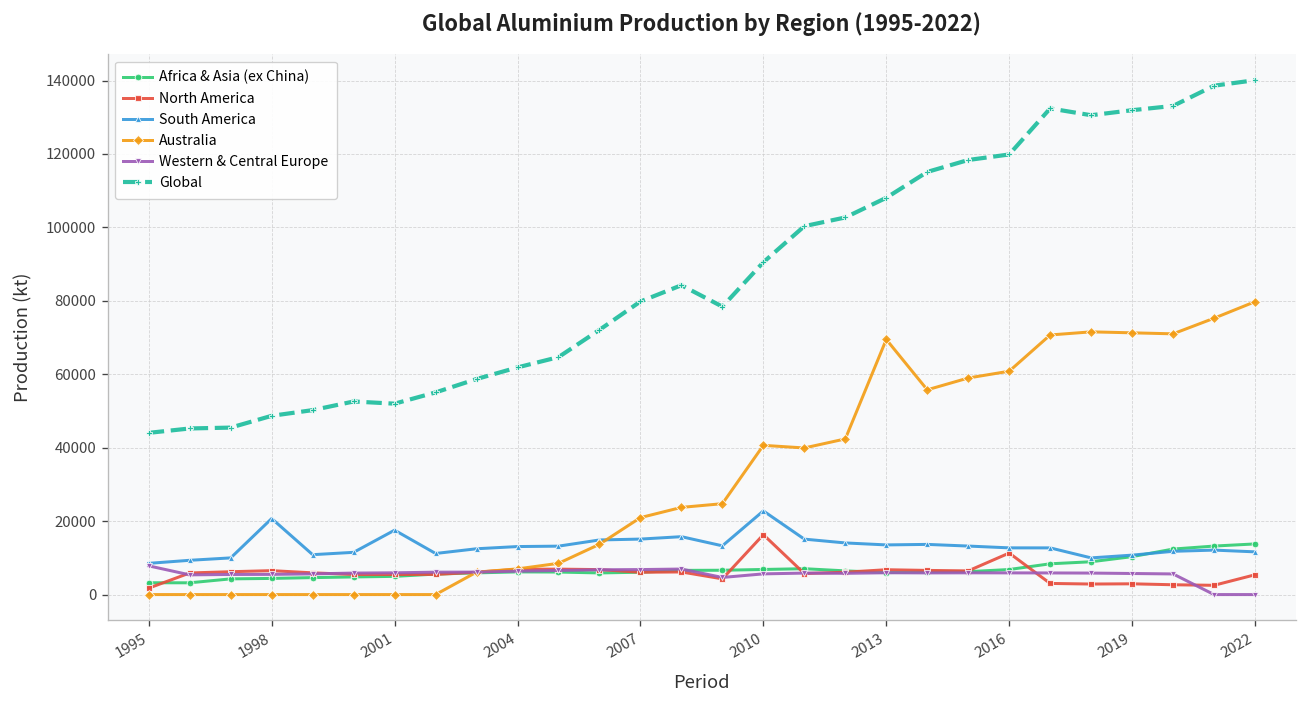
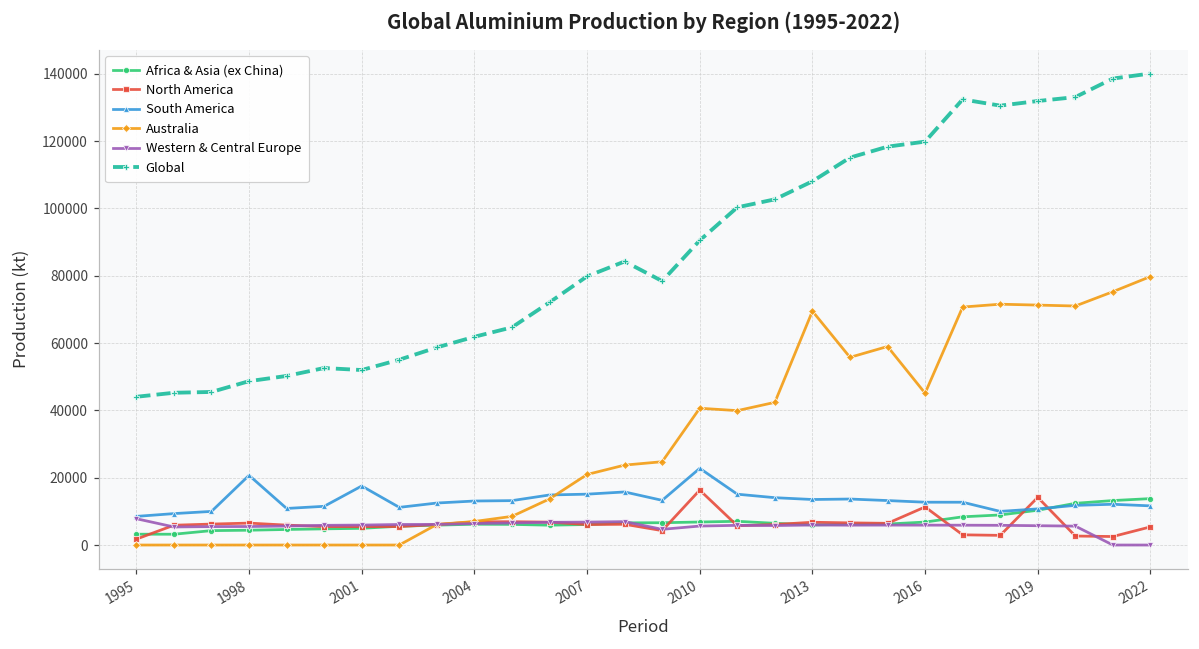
  {
    "North America": {
      "1995": 2000,
      "1998": 7000,
      "2010": 16000,
      "2016": 11000,
-     "2019": 3000,
+     "2019": 14000,
      "2022": 5000
    },
    "South America": {
      "1998": 21000,
      "2001": 18000,
      "2004": 13000,
      "2007": 15000,
      "2010": 23000,
      "2013": 14000,
      "2016": 13000,
      "2022": 12000
    },
    "Australia": {
      "1995": 0,
      "1998": 0,
      "2001": 0,
      "2007": 21000,
      "2010": 41000,
      "2013": 69000,
-     "2016": 61000,
+     "2016": 45000,
      "2019": 71000,
      "2022": 80000
    },
    "Western & Central Europe": {
      "1998": 5000,
      "2010": 6000,
      "2016": 6000,
      "2019": 6000,
      "2022": 0
    }
  }
